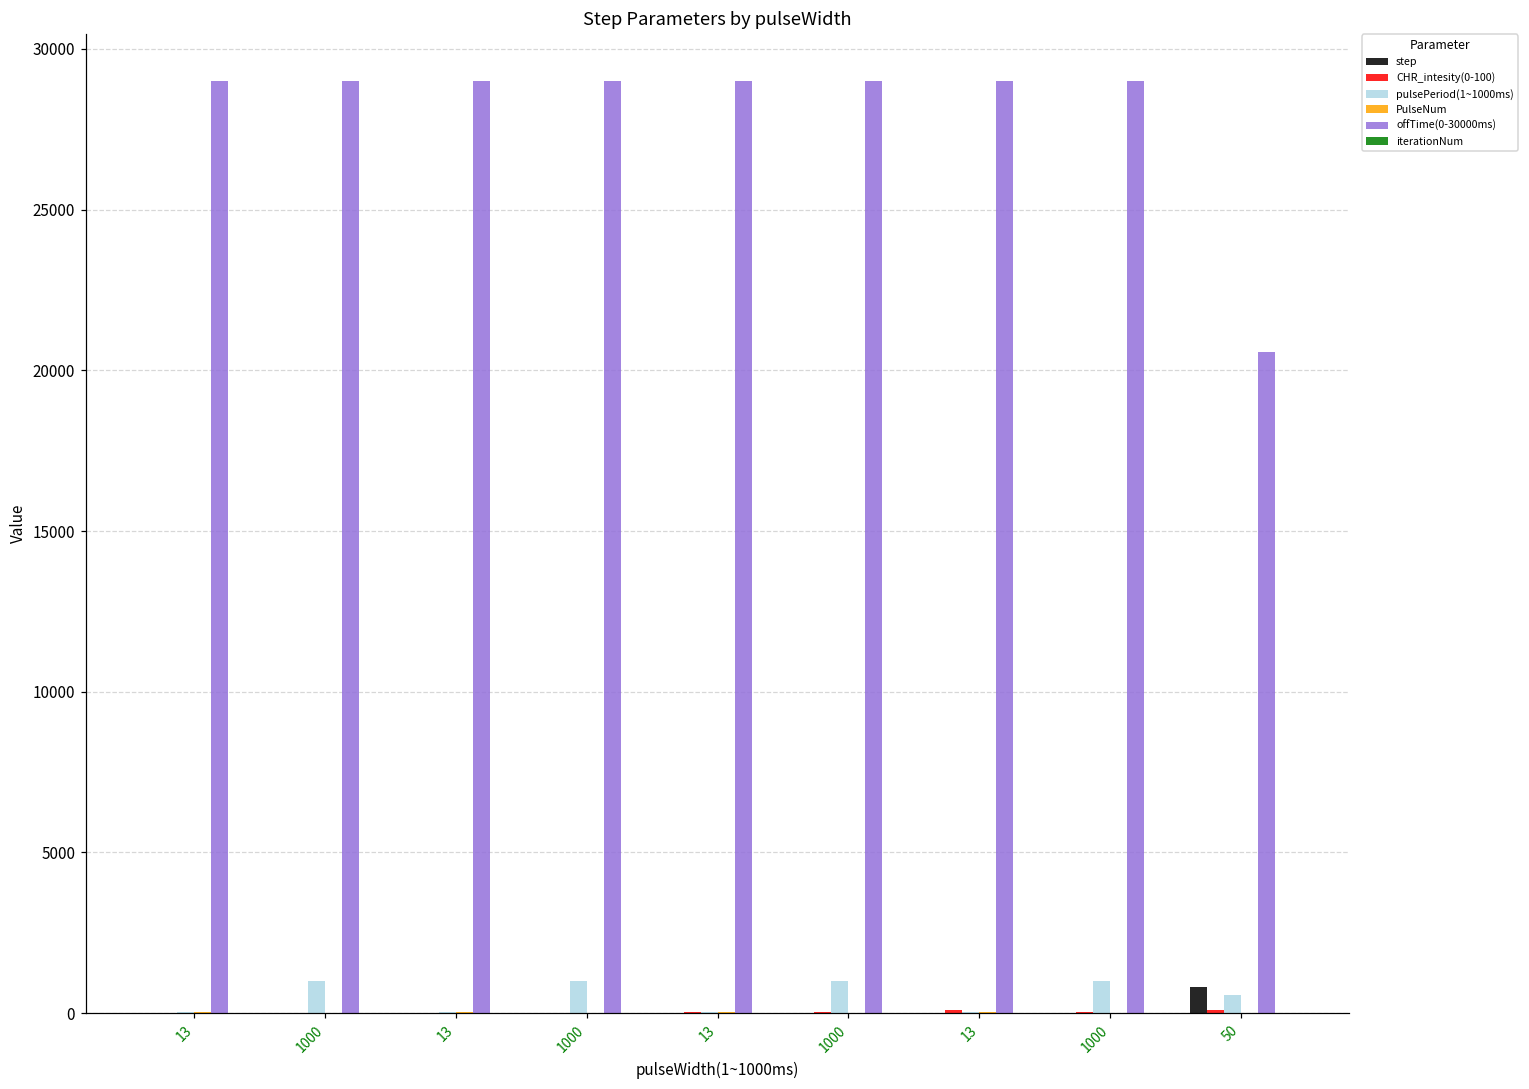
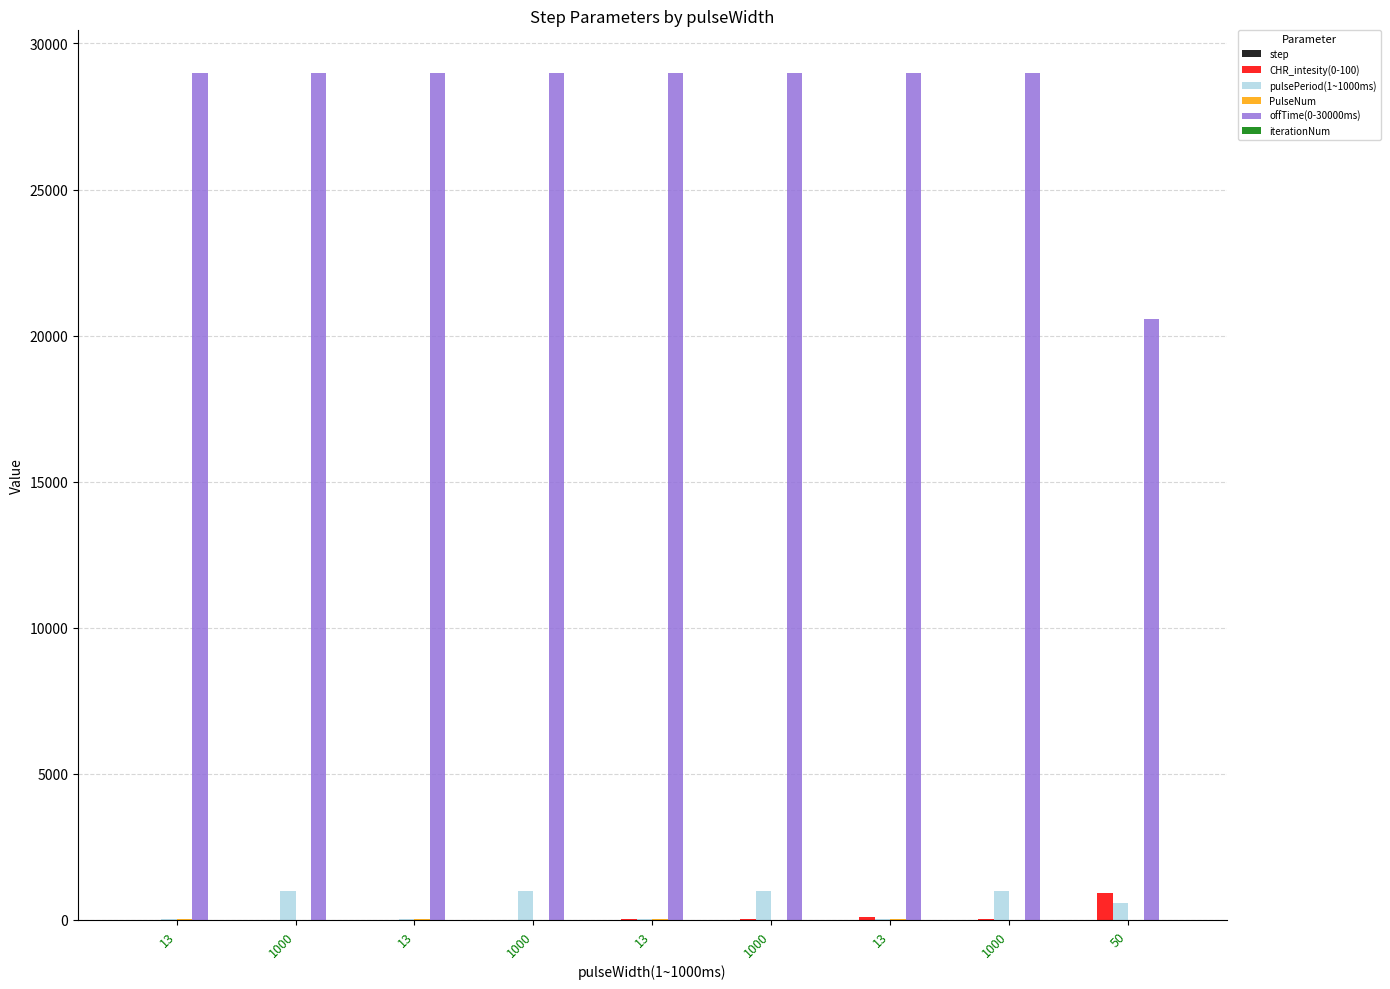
  {
    "step": {
-     "50": 800
+     "50": 0
    },
    "CHR_intesity(0-100)": {
-     "50": 100
+     "50": 900
    },
    "pulsePeriod(1~1000ms)": {
      "50": 600
    },
    "offTime(0-30000ms)": {
      "50": 20600
    }
  }
